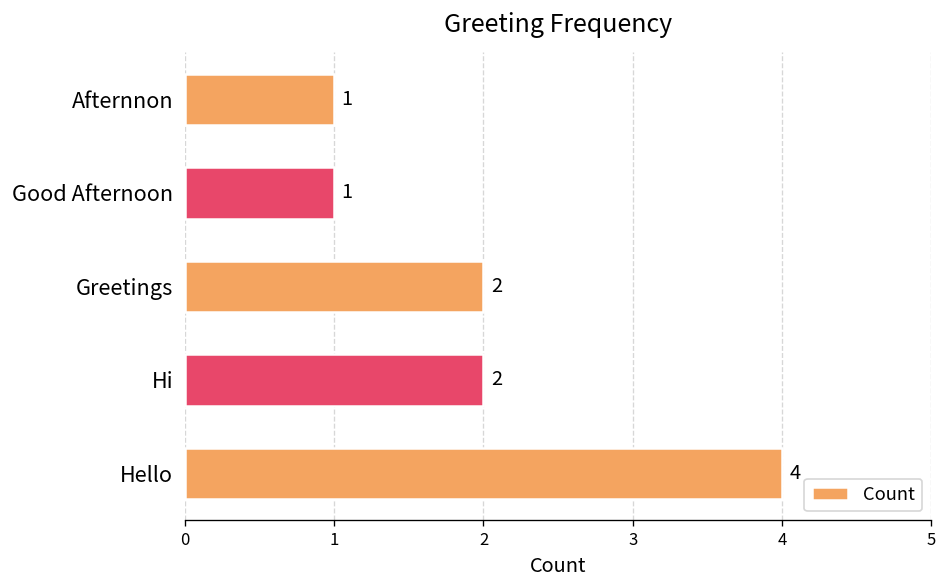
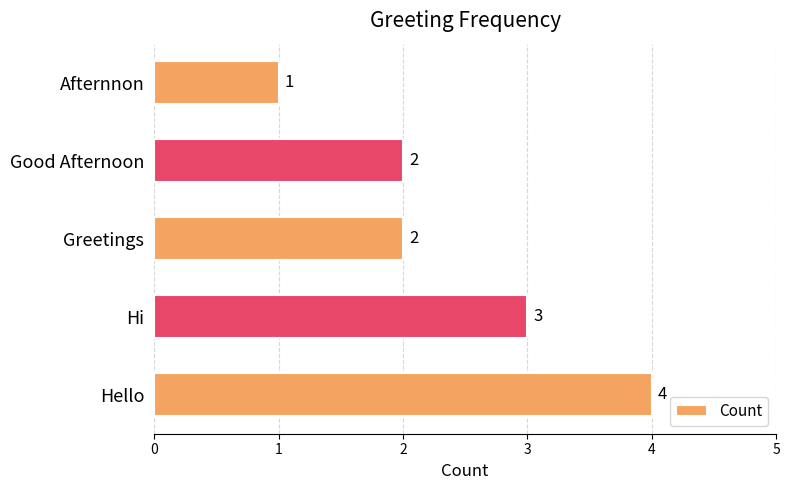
  {
    "Afternnon": 1,
-   "Good Afternoon": 1,
+   "Good Afternoon": 2,
    "Greetings": 2,
-   "Hi": 2,
+   "Hi": 3,
    "Hello": 4
  }
